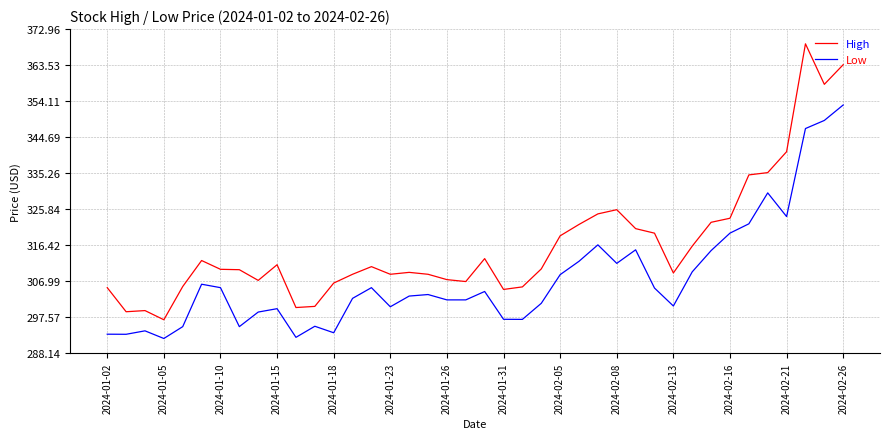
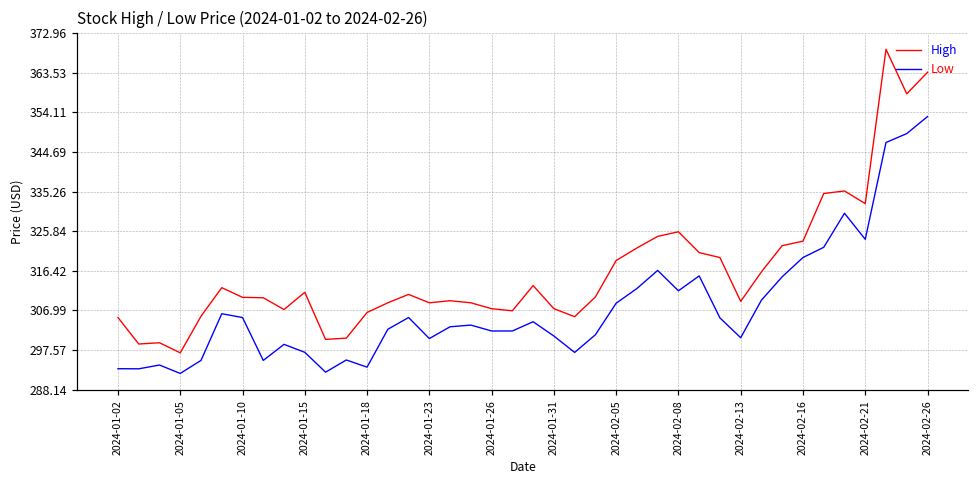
  {
    "High": {
      "2024-01-02": 305,
      "2024-01-05": 297,
      "2024-01-10": 310,
      "2024-01-15": 311,
      "2024-01-18": 307,
      "2024-01-23": 309,
      "2024-01-26": 307,
-     "2024-01-31": 305,
+     "2024-01-31": 307,
      "2024-02-05": 319,
      "2024-02-08": 326,
      "2024-02-13": 309,
      "2024-02-16": 323,
-     "2024-02-21": 341,
+     "2024-02-21": 332,
      "2024-02-26": 364
    },
    "Low": {
      "2024-01-02": 293,
      "2024-01-05": 292,
      "2024-01-10": 305,
-     "2024-01-15": 300,
+     "2024-01-15": 297,
      "2024-01-18": 294,
      "2024-01-23": 300,
      "2024-01-26": 302,
-     "2024-01-31": 297,
+     "2024-01-31": 301,
      "2024-02-05": 309,
      "2024-02-08": 312,
      "2024-02-13": 301,
      "2024-02-16": 320,
      "2024-02-21": 324,
      "2024-02-26": 353
    }
  }
